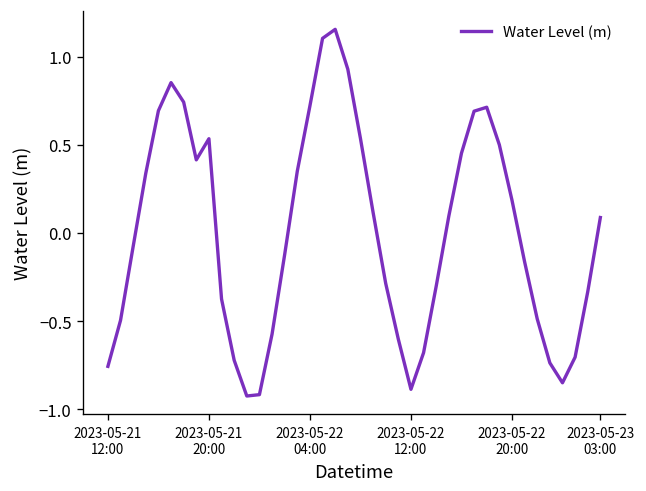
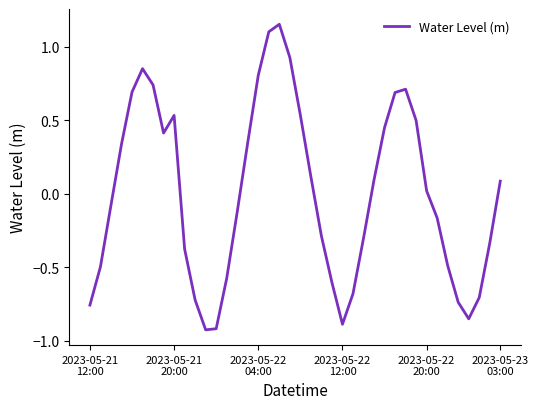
  {
    "2023-05-21 12:00": -0.76,
    "2023-05-21 20:00": 0.53,
-   "2023-05-22 04:00": 0.72,
+   "2023-05-22 04:00": 0.81,
    "2023-05-22 12:00": -0.89,
-   "2023-05-22 20:00": 0.19,
+   "2023-05-22 20:00": 0.02,
    "2023-05-23 03:00": 0.09
  }
